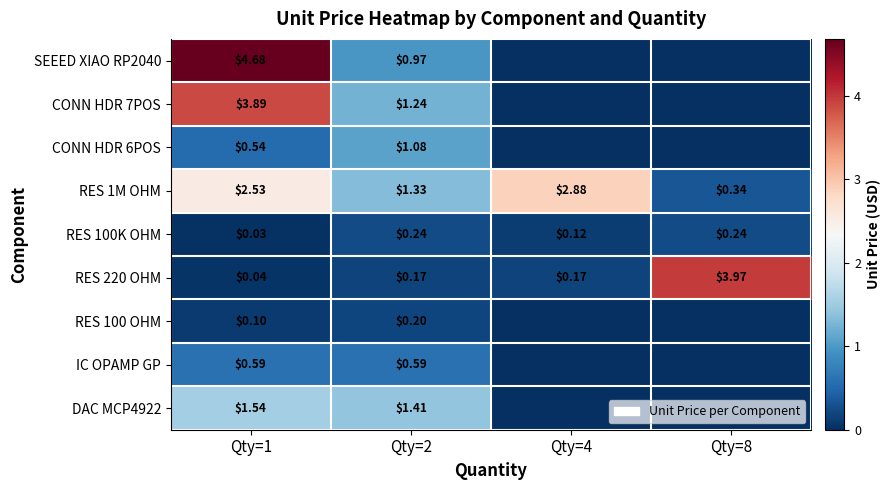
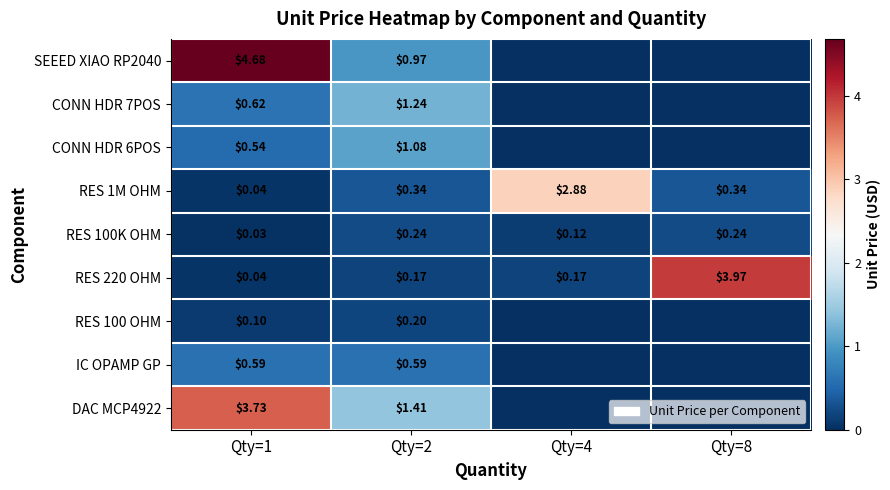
  {
    "SEEED XIAO RP2040": {
      "Qty=1": "$4.68",
      "Qty=2": "$0.97"
    },
    "CONN HDR 7POS": {
-     "Qty=1": "$3.89",
+     "Qty=1": "$0.62",
      "Qty=2": "$1.24"
    },
    "CONN HDR 6POS": {
      "Qty=1": "$0.54",
      "Qty=2": "$1.08"
    },
    "RES 1M OHM": {
-     "Qty=1": "$2.53",
-     "Qty=2": "$1.33",
+     "Qty=1": "$0.04",
+     "Qty=2": "$0.34",
      "Qty=4": "$2.88",
      "Qty=8": "$0.34"
    },
    "RES 100K OHM": {
      "Qty=1": "$0.03",
      "Qty=2": "$0.24",
      "Qty=4": "$0.12",
      "Qty=8": "$0.24"
    },
    "RES 220 OHM": {
      "Qty=1": "$0.04",
      "Qty=2": "$0.17",
      "Qty=4": "$0.17",
      "Qty=8": "$3.97"
    },
    "RES 100 OHM": {
      "Qty=1": "$0.10",
      "Qty=2": "$0.20"
    },
    "IC OPAMP GP": {
      "Qty=1": "$0.59",
      "Qty=2": "$0.59"
    },
    "DAC MCP4922": {
-     "Qty=1": "$1.54",
+     "Qty=1": "$3.73",
      "Qty=2": "$1.41"
    }
  }
